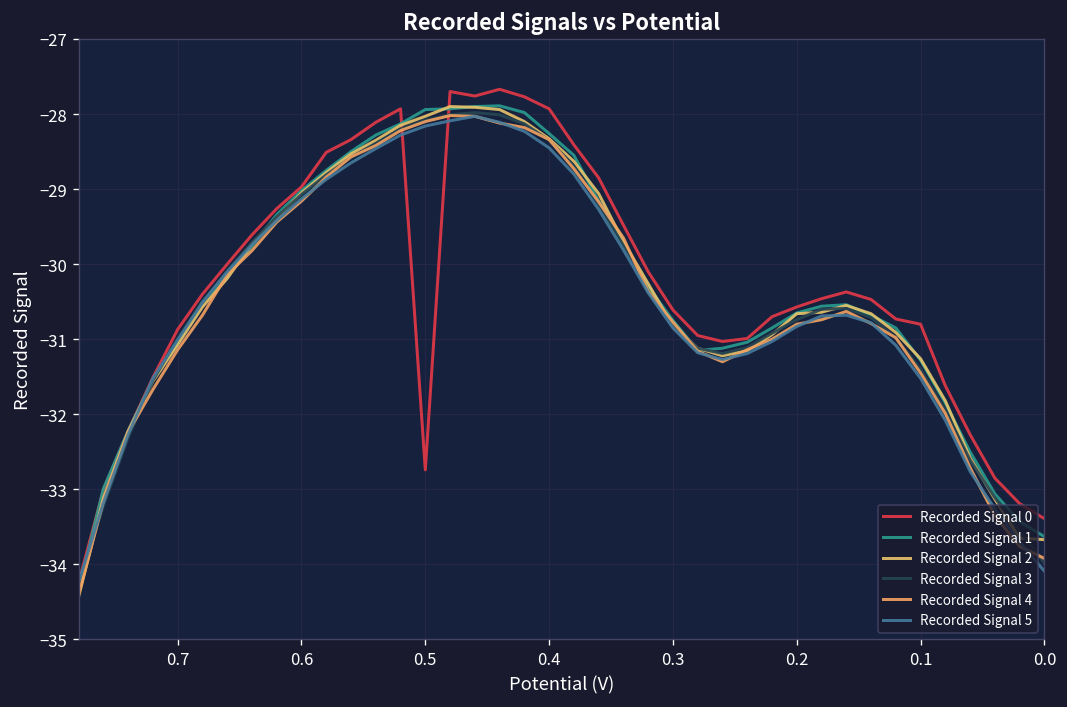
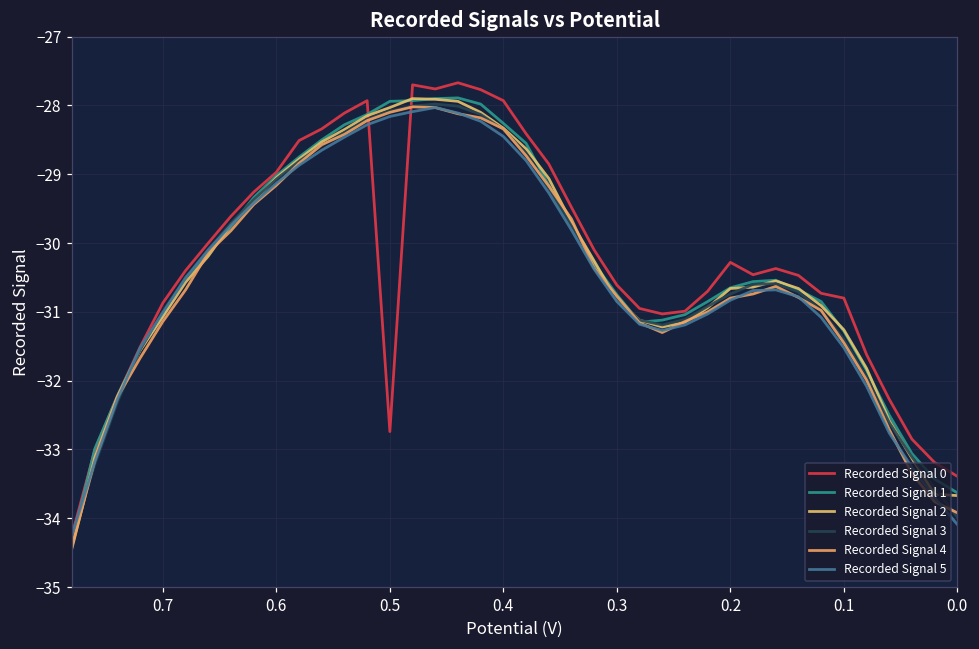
  {
    "Recorded Signal 0": {
      "0.7": -30.9,
      "0.6": -29.0,
      "0.5": -32.7,
      "0.4": -27.9,
      "0.3": -30.6,
-     "0.2": -30.6,
+     "0.2": -30.3,
      "0.1": -30.8,
      "0.0": -33.4
    },
    "Recorded Signal 3": {
      "0.2": -30.7,
      "0.1": -31.4,
      "0.0": -34.0
    }
  }
